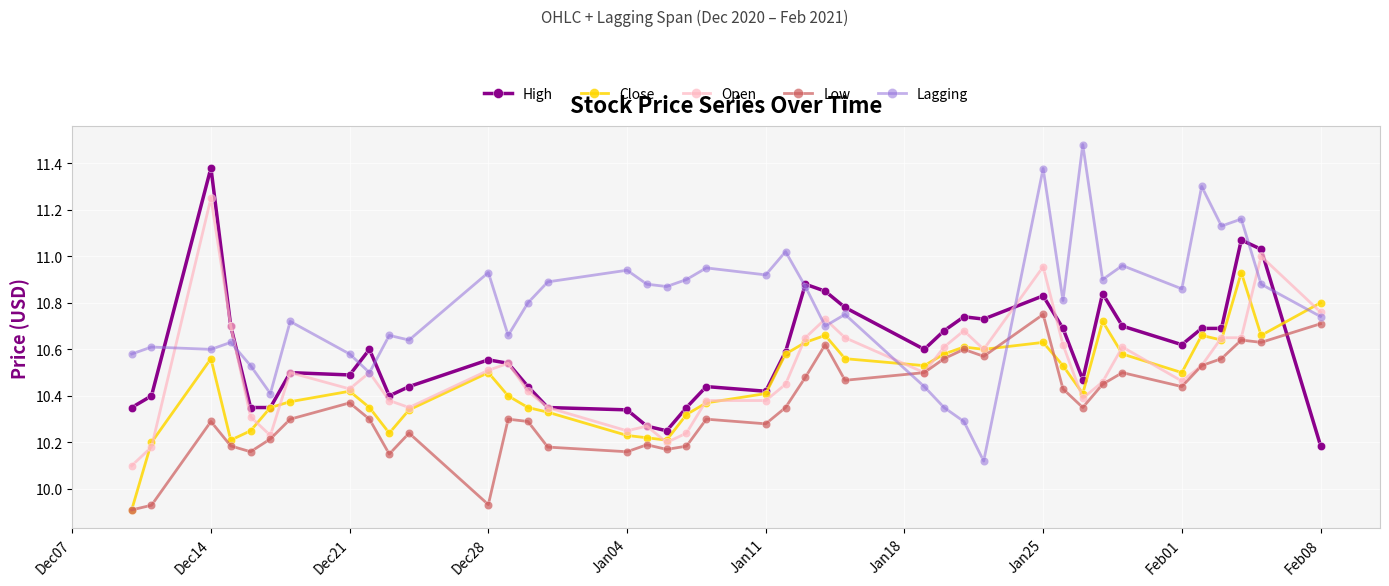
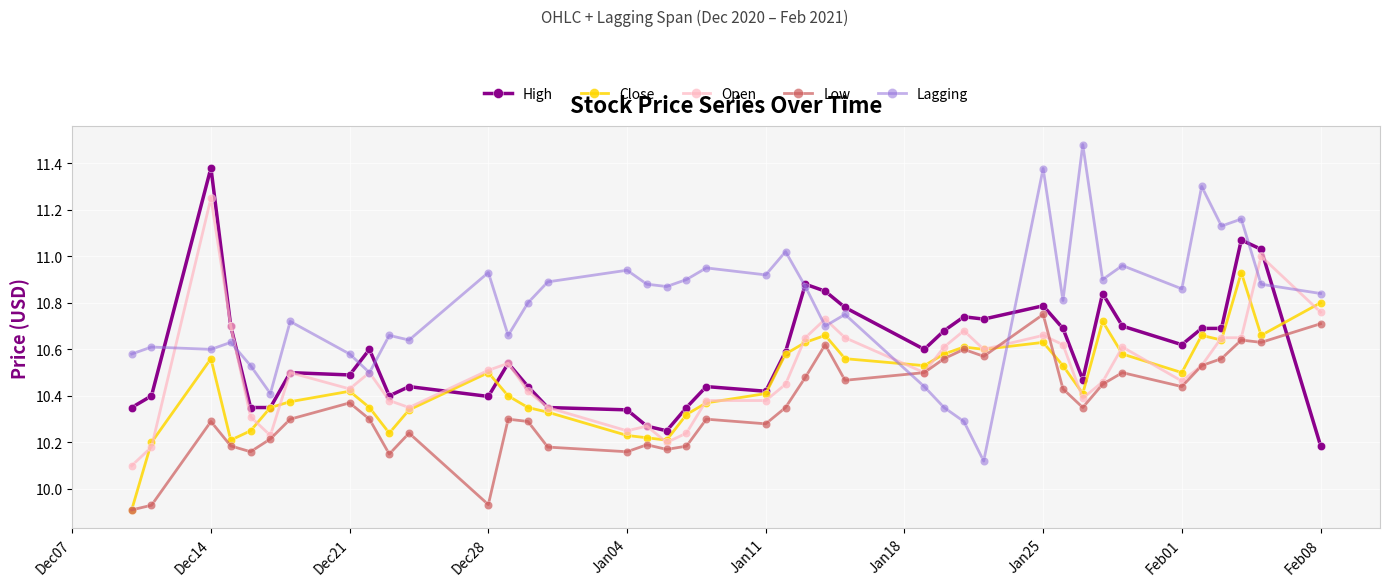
  {
    "High": {
      "Dec14": 11.38,
      "Dec21": 10.49,
-     "Dec28": 10.56,
+     "Dec28": 10.40,
      "Jan04": 10.34,
-     "Jan25": 10.83,
+     "Jan25": 10.79,
      "Feb01": 10.62,
      "Feb08": 10.19
    },
    "Close": {
      "Dec14": 10.56,
      "Jan04": 10.23,
      "Jan25": 10.63,
      "Feb01": 10.50,
      "Feb08": 10.80
    },
    "Open": {
      "Dec14": 11.25,
      "Jan04": 10.25,
      "Jan11": 10.38,
-     "Jan25": 10.95,
+     "Jan25": 10.66,
      "Feb01": 10.46,
      "Feb08": 10.76
    },
    "Low": {
      "Dec14": 10.29,
      "Dec21": 10.37,
      "Dec28": 9.93,
      "Jan04": 10.16,
      "Jan11": 10.28,
      "Jan25": 10.75,
      "Feb01": 10.44,
      "Feb08": 10.71
    },
    "Lagging": {
      "Dec14": 10.60,
      "Dec21": 10.58,
      "Dec28": 10.93,
      "Jan04": 10.94,
      "Jan11": 10.92,
      "Jan25": 11.38,
      "Feb01": 10.86,
-     "Feb08": 10.74
+     "Feb08": 10.84
    }
  }
